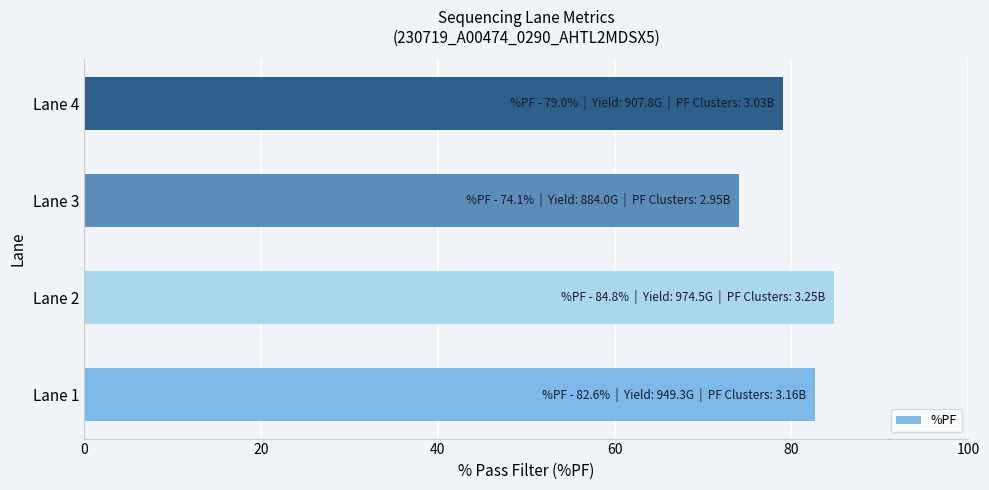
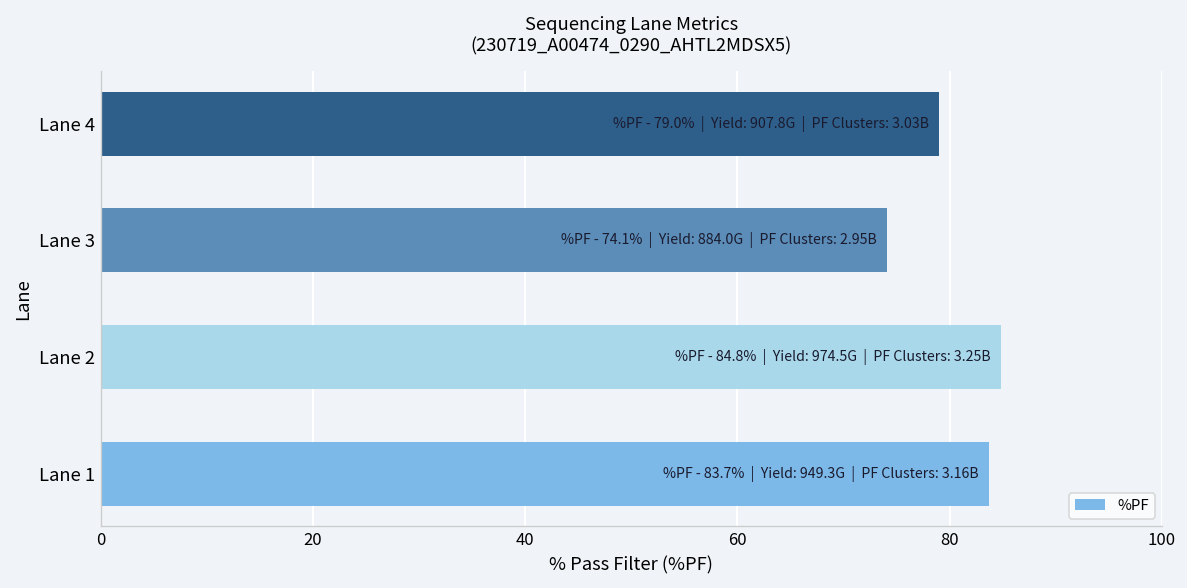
  {
    "Lane 4": "79.0%",
    "Lane 3": "74.1%",
    "Lane 2": "84.8%",
-   "Lane 1": "82.6%"
+   "Lane 1": "83.7%"
  }
